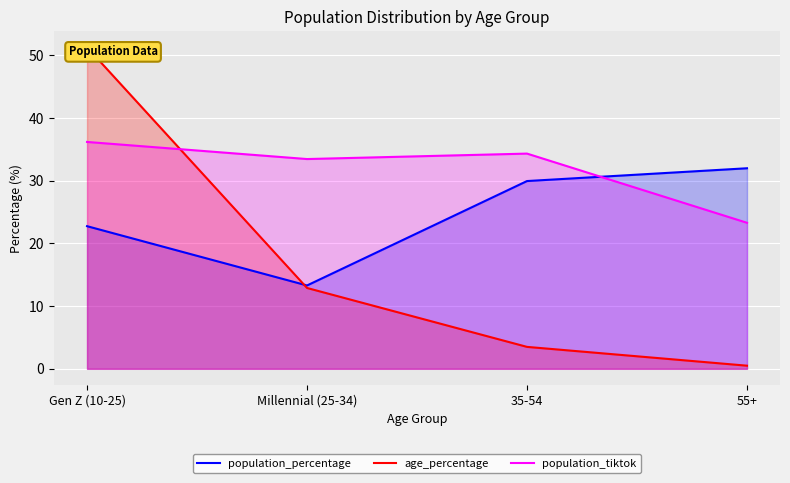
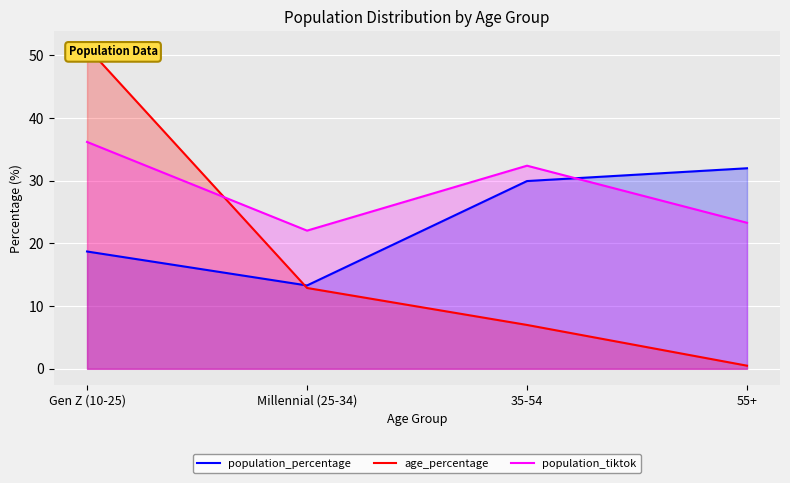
  {
    "population_percentage": {
-     "Gen Z (10-25)": 23,
+     "Gen Z (10-25)": 19,
      "35-54": 30,
      "55+": 32
    },
    "age_percentage": {
-     "35-54": 4,
+     "35-54": 7,
      "55+": 1
    },
    "population_tiktok": {
      "Gen Z (10-25)": 36,
-     "Millennial (25-34)": 33,
-     "35-54": 34,
+     "Millennial (25-34)": 22,
+     "35-54": 32,
      "55+": 23
    }
  }
